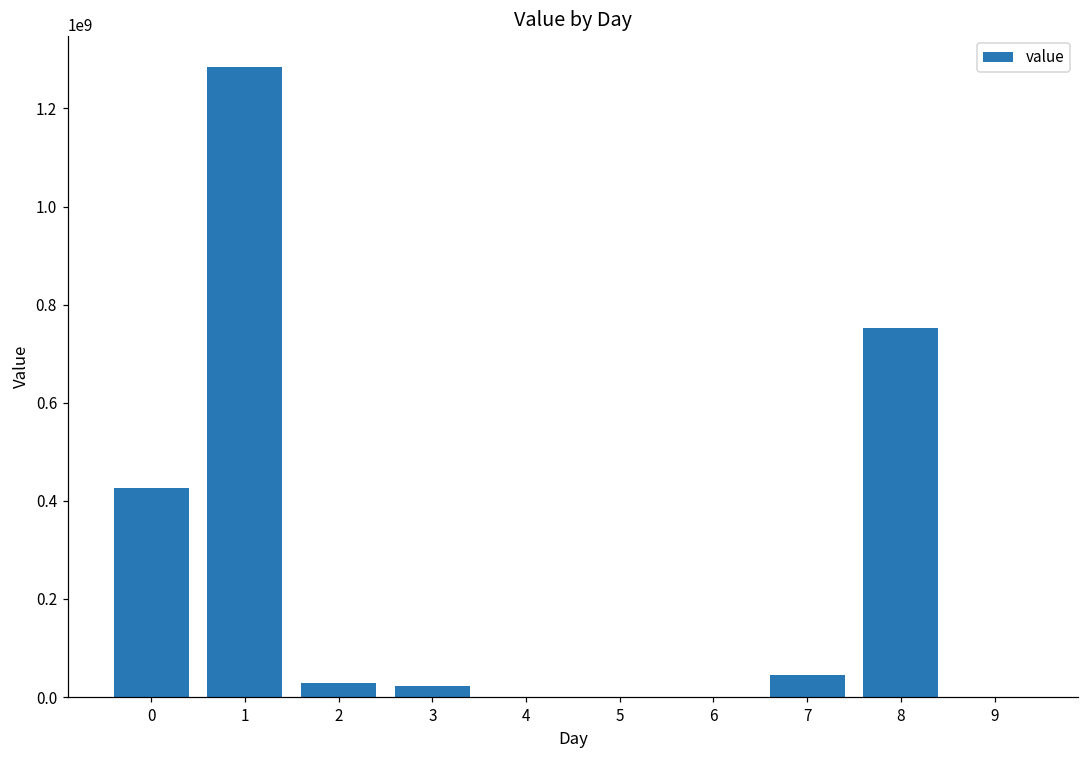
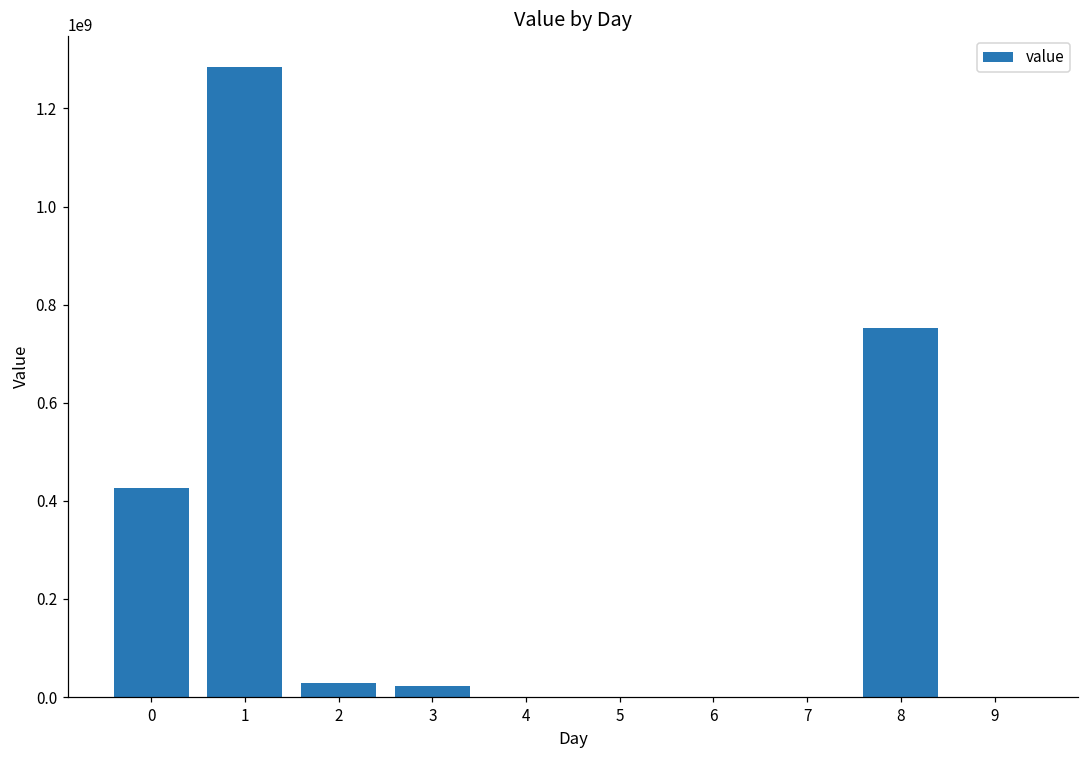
  {
    "0": 430000000,
    "1": 1280000000,
    "2": 30000000,
    "3": 20000000,
    "4": 0,
    "5": 0,
    "6": 0,
-   "7": 50000000,
+   "7": 0,
    "8": 750000000
  }
